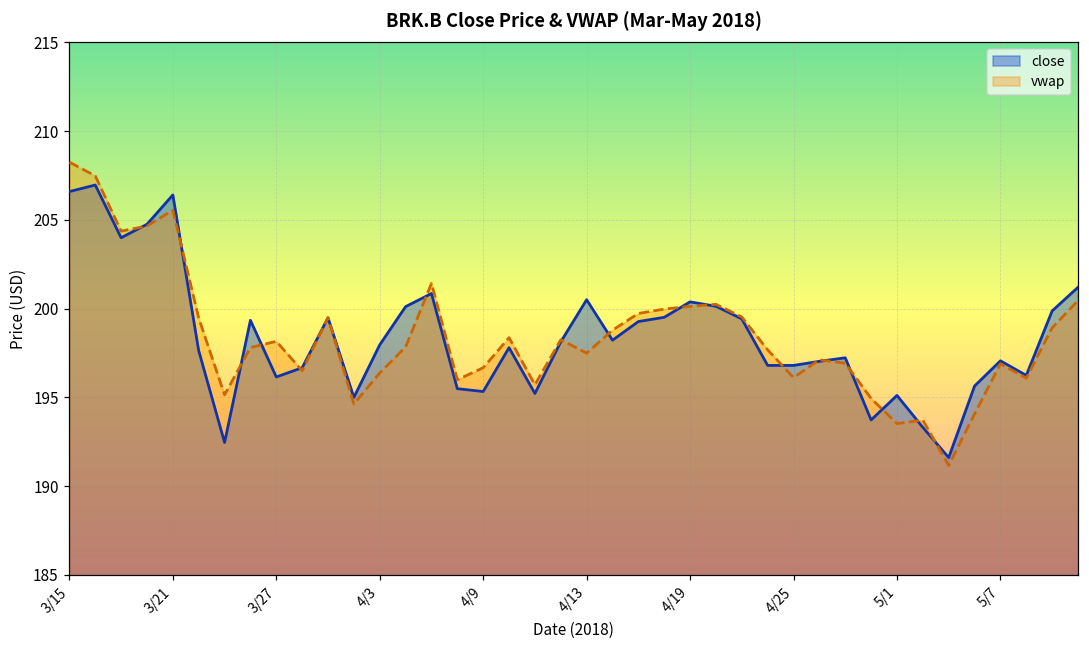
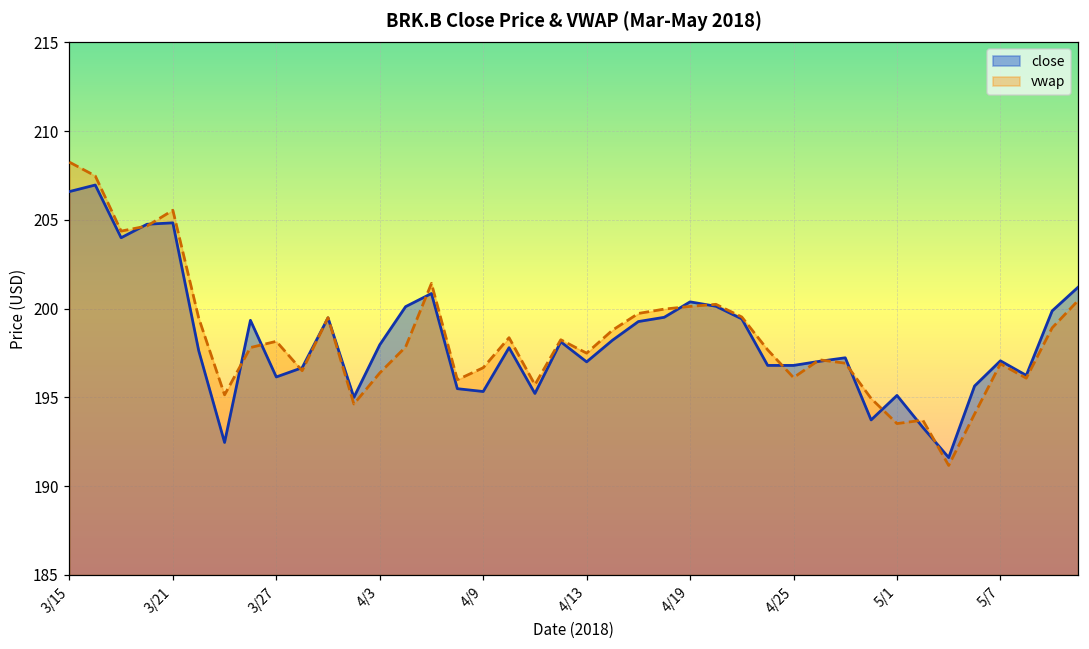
  {
    "close": {
      "3/15": 206.6,
-     "3/21": 206.4,
+     "3/21": 204.8,
      "3/27": 196.2,
      "4/3": 198.0,
      "4/9": 195.3,
-     "4/13": 200.5,
+     "4/13": 197.0,
      "4/19": 200.4,
      "4/25": 196.8,
      "5/1": 195.1,
      "5/7": 197.1
    },
    "vwap": {
      "3/15": 208.2,
      "3/21": 205.5,
      "3/27": 198.2,
      "4/3": 196.4,
      "4/9": 196.7,
      "4/13": 197.5,
      "4/19": 200.1,
      "4/25": 196.1,
      "5/1": 193.5,
      "5/7": 196.9
    }
  }
